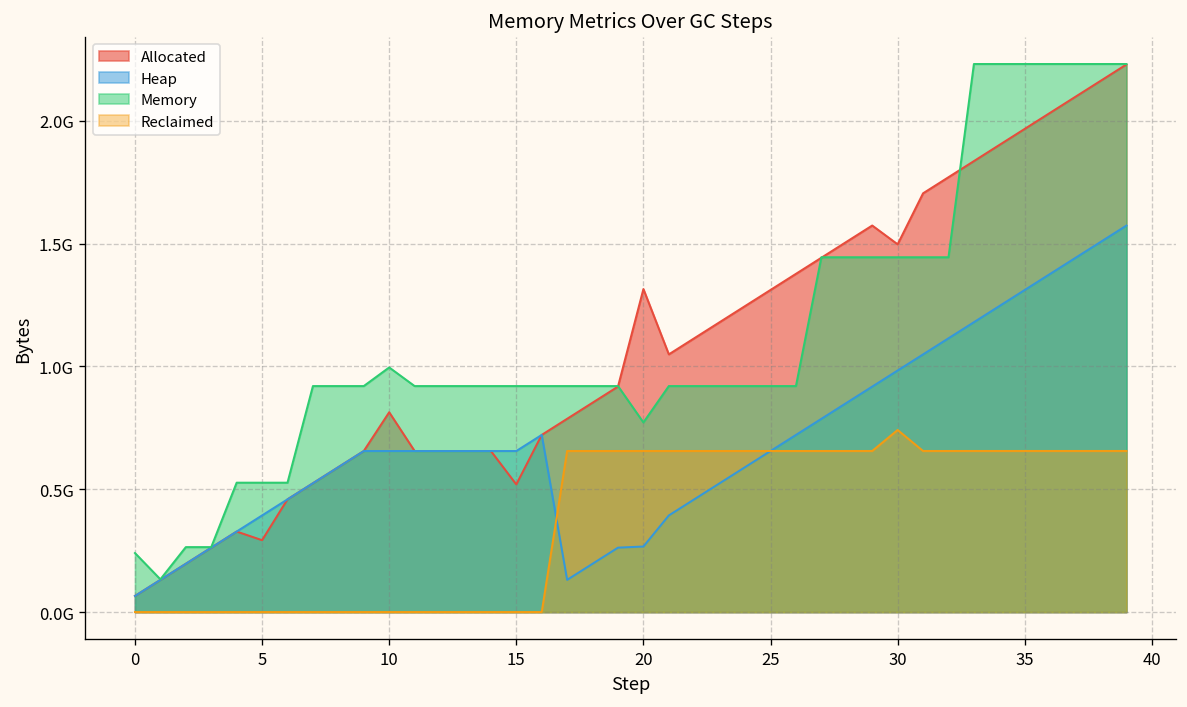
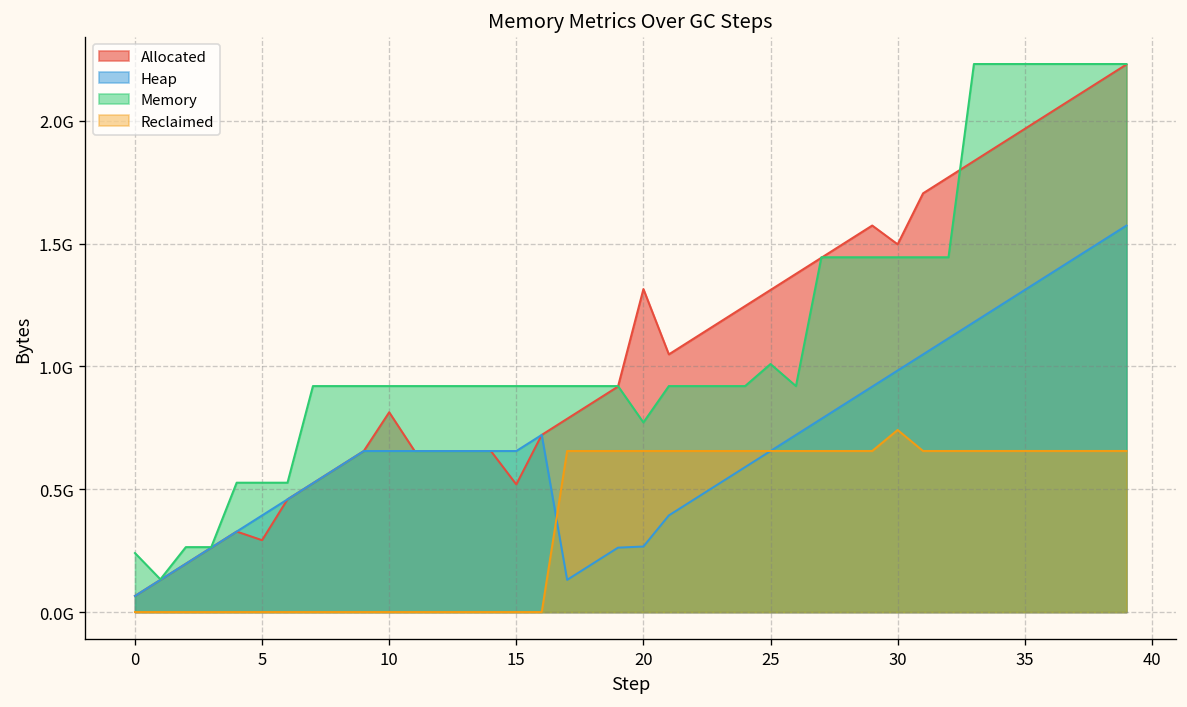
  {
    "Allocated": {
      "5": 290000000,
      "10": 810000000,
      "15": 520000000,
      "20": 1310000000,
      "25": 1310000000,
      "30": 1500000000,
      "35": 1970000000
    },
    "Heap": {
      "5": 390000000,
      "10": 660000000,
      "15": 660000000,
      "20": 270000000,
      "30": 980000000,
      "35": 1310000000
    },
    "Memory": {
      "0": 240000000,
      "5": 530000000,
-     "10": 1000000000,
+     "10": 920000000,
      "15": 920000000,
      "20": 770000000,
-     "25": 920000000,
+     "25": 1010000000,
      "30": 1440000000,
      "35": 2230000000
    },
    "Reclaimed": {
      "0": 0,
      "5": 0,
      "10": 0,
      "15": 0,
      "20": 660000000,
      "30": 740000000,
      "35": 660000000
    }
  }
